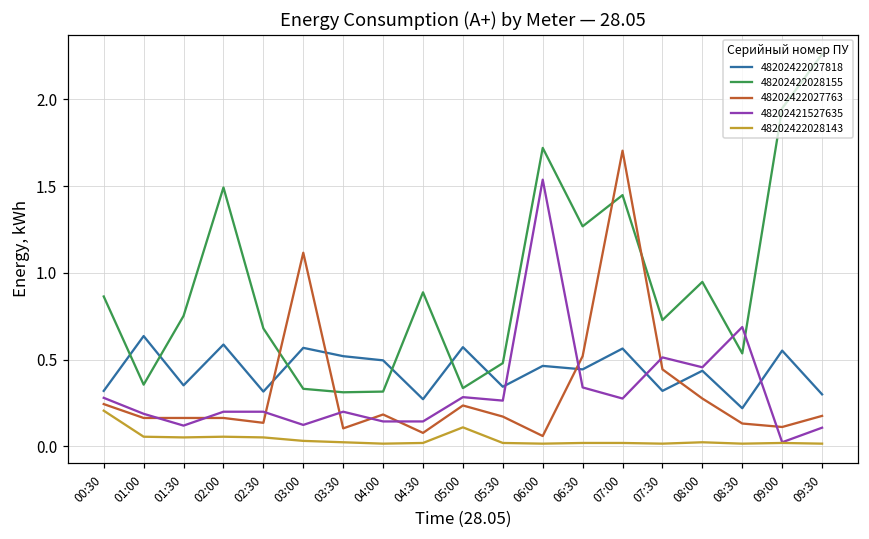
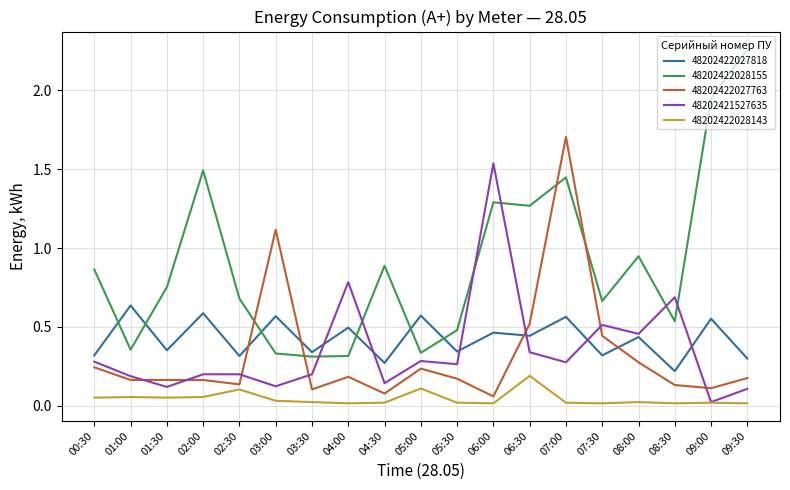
  {
    "48202422027818": {
      "00:30": 0.32,
      "01:00": 0.64,
      "01:30": 0.35,
      "02:00": 0.59,
      "02:30": 0.32,
      "03:00": 0.57,
-     "03:30": 0.52,
+     "03:30": 0.34,
      "04:00": 0.50,
      "04:30": 0.27,
      "05:00": 0.57,
      "05:30": 0.34,
      "06:00": 0.46,
      "06:30": 0.44,
      "07:00": 0.56,
      "07:30": 0.32,
      "08:00": 0.44,
      "08:30": 0.22,
      "09:00": 0.55,
      "09:30": 0.30
    },
    "48202422028155": {
      "00:30": 0.86,
      "01:00": 0.36,
      "01:30": 0.75,
      "02:00": 1.49,
      "02:30": 0.68,
      "03:00": 0.33,
      "03:30": 0.31,
      "04:00": 0.32,
      "04:30": 0.89,
      "05:00": 0.34,
      "05:30": 0.48,
-     "06:00": 1.72,
+     "06:00": 1.29,
      "06:30": 1.27,
      "07:00": 1.45,
-     "07:30": 0.73,
+     "07:30": 0.66,
      "08:00": 0.95,
      "08:30": 0.54
    },
    "48202422027763": {
      "00:30": 0.24,
      "01:00": 0.16,
      "01:30": 0.16,
      "02:00": 0.16,
      "02:30": 0.14,
      "03:00": 1.12,
      "03:30": 0.10,
      "04:00": 0.18,
      "04:30": 0.08,
      "05:00": 0.24,
      "05:30": 0.17,
      "06:00": 0.06,
      "06:30": 0.52,
      "07:00": 1.70,
      "07:30": 0.44,
      "08:00": 0.28,
      "08:30": 0.13,
      "09:00": 0.11,
      "09:30": 0.18
    },
    "48202421527635": {
      "00:30": 0.28,
      "01:00": 0.19,
      "01:30": 0.12,
      "02:00": 0.20,
      "02:30": 0.20,
      "03:00": 0.12,
      "03:30": 0.20,
-     "04:00": 0.14,
+     "04:00": 0.78,
      "04:30": 0.14,
      "05:00": 0.28,
      "05:30": 0.26,
      "06:00": 1.54,
      "06:30": 0.34,
      "07:00": 0.28,
      "07:30": 0.51,
      "08:00": 0.46,
      "08:30": 0.69,
      "09:30": 0.11
    },
    "48202422028143": {
-     "00:30": 0.21,
+     "00:30": 0.05,
      "01:00": 0.06,
      "01:30": 0.05,
      "02:00": 0.06,
-     "02:30": 0.05,
+     "02:30": 0.10,
      "03:00": 0.03,
      "03:30": 0.02,
      "04:00": 0.02,
      "04:30": 0.02,
      "05:00": 0.11,
      "05:30": 0.02,
      "06:00": 0.02,
-     "06:30": 0.02,
+     "06:30": 0.19,
      "07:00": 0.02,
      "07:30": 0.02,
      "08:00": 0.02,
      "08:30": 0.02,
      "09:30": 0.02
    }
  }
